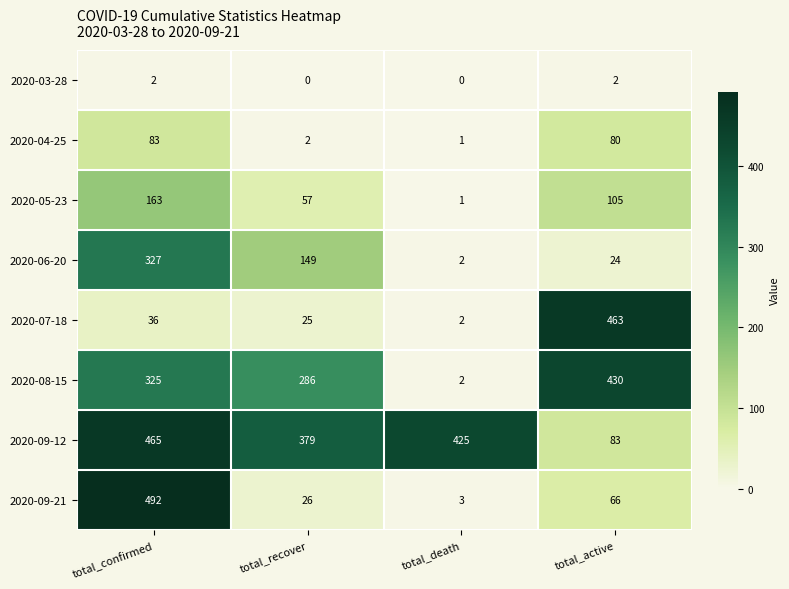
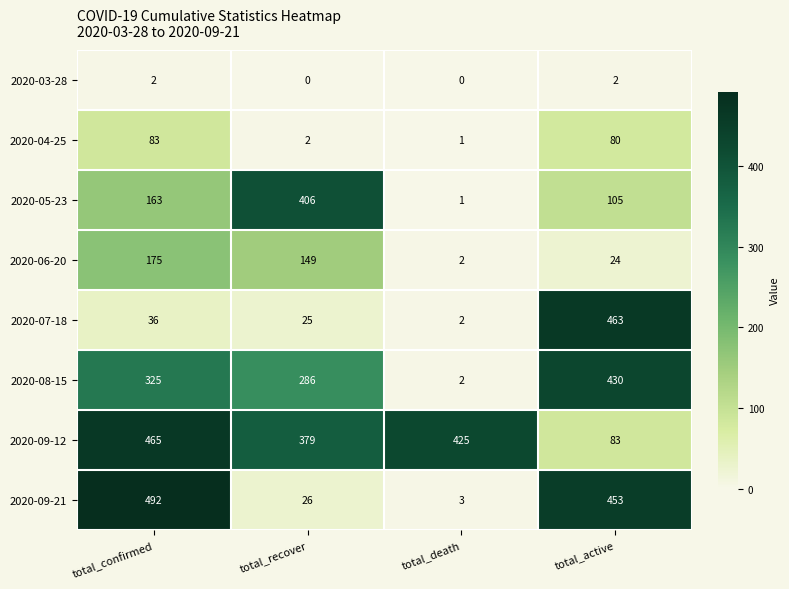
  {
    "2020-03-28": {
      "total_confirmed": 2,
      "total_recover": 0,
      "total_death": 0,
      "total_active": 2
    },
    "2020-04-25": {
      "total_confirmed": 83,
      "total_recover": 2,
      "total_death": 1,
      "total_active": 80
    },
    "2020-05-23": {
      "total_confirmed": 163,
-     "total_recover": 57,
+     "total_recover": 406,
      "total_death": 1,
      "total_active": 105
    },
    "2020-06-20": {
-     "total_confirmed": 327,
+     "total_confirmed": 175,
      "total_recover": 149,
      "total_death": 2,
      "total_active": 24
    },
    "2020-07-18": {
      "total_confirmed": 36,
      "total_recover": 25,
      "total_death": 2,
      "total_active": 463
    },
    "2020-08-15": {
      "total_confirmed": 325,
      "total_recover": 286,
      "total_death": 2,
      "total_active": 430
    },
    "2020-09-12": {
      "total_confirmed": 465,
      "total_recover": 379,
      "total_death": 425,
      "total_active": 83
    },
    "2020-09-21": {
      "total_confirmed": 492,
      "total_recover": 26,
      "total_death": 3,
-     "total_active": 66
+     "total_active": 453
    }
  }
